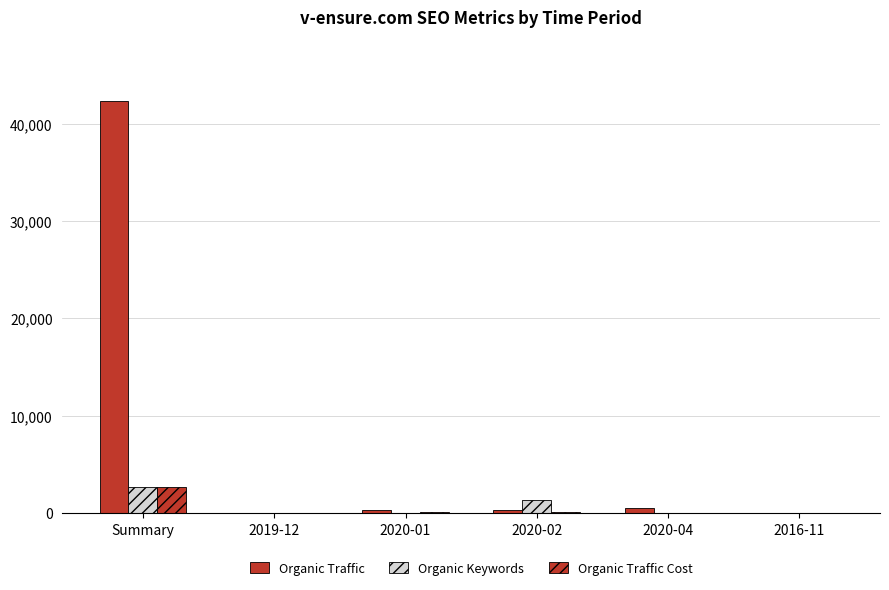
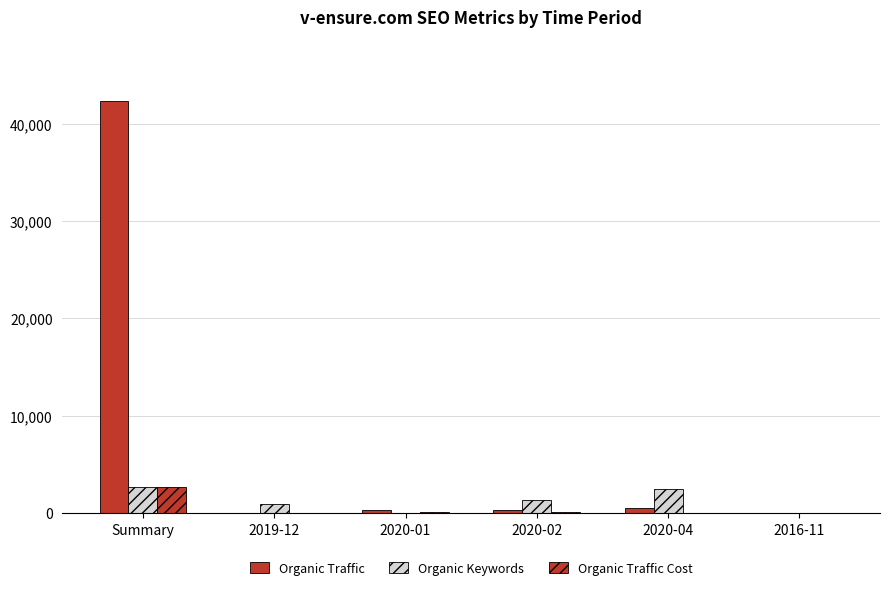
  {
    "Organic Keywords": {
      "Summary": "3,000",
-     "2019-12": "0",
+     "2019-12": "1,000",
      "2020-02": "1,000",
-     "2020-04": "0"
+     "2020-04": "2,000"
    }
  }
